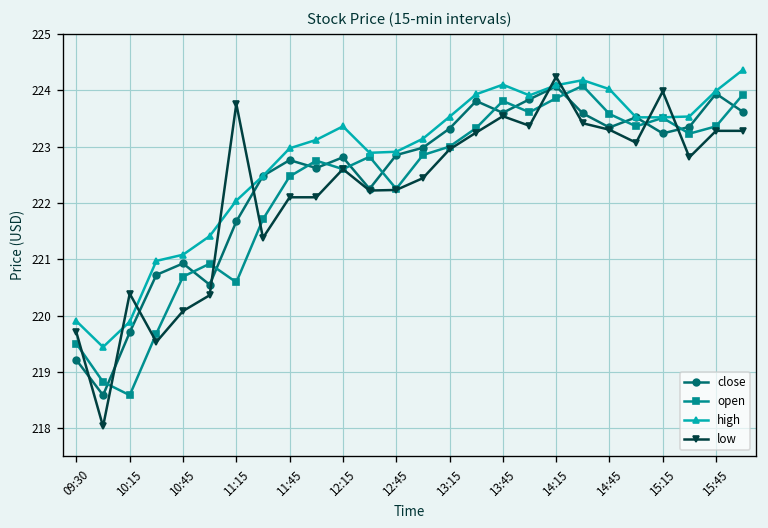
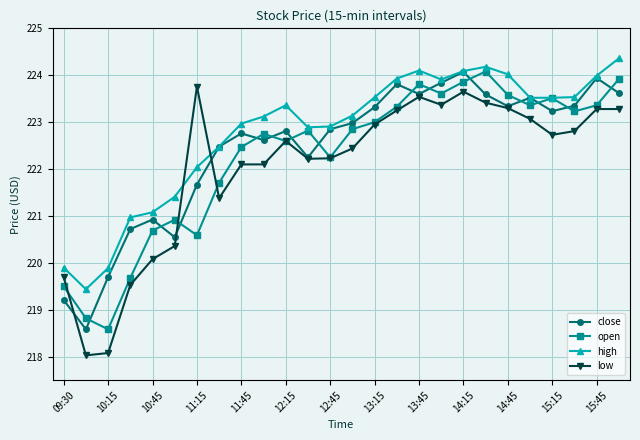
  {
    "low": {
      "09:30": 219.7,
-     "10:15": 220.4,
+     "10:15": 218.1,
      "10:45": 220.1,
      "11:15": 223.8,
      "11:45": 222.1,
      "13:45": 223.5,
-     "14:15": 224.2,
-     "15:15": 224.0,
+     "14:15": 223.7,
+     "15:15": 222.7,
      "15:45": 223.3
    }
  }
